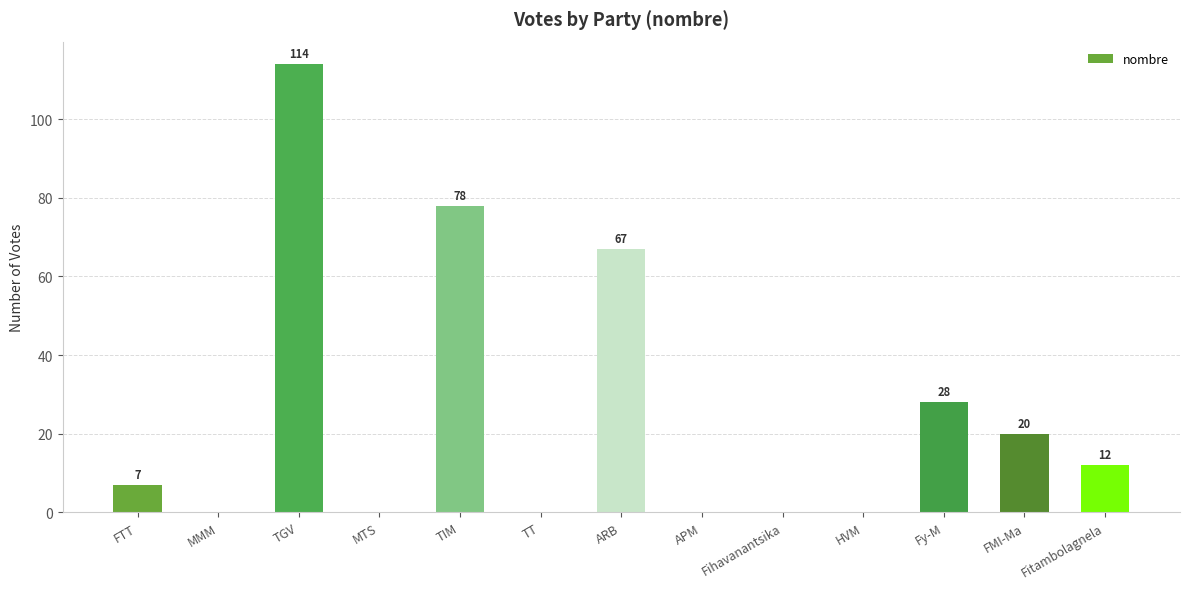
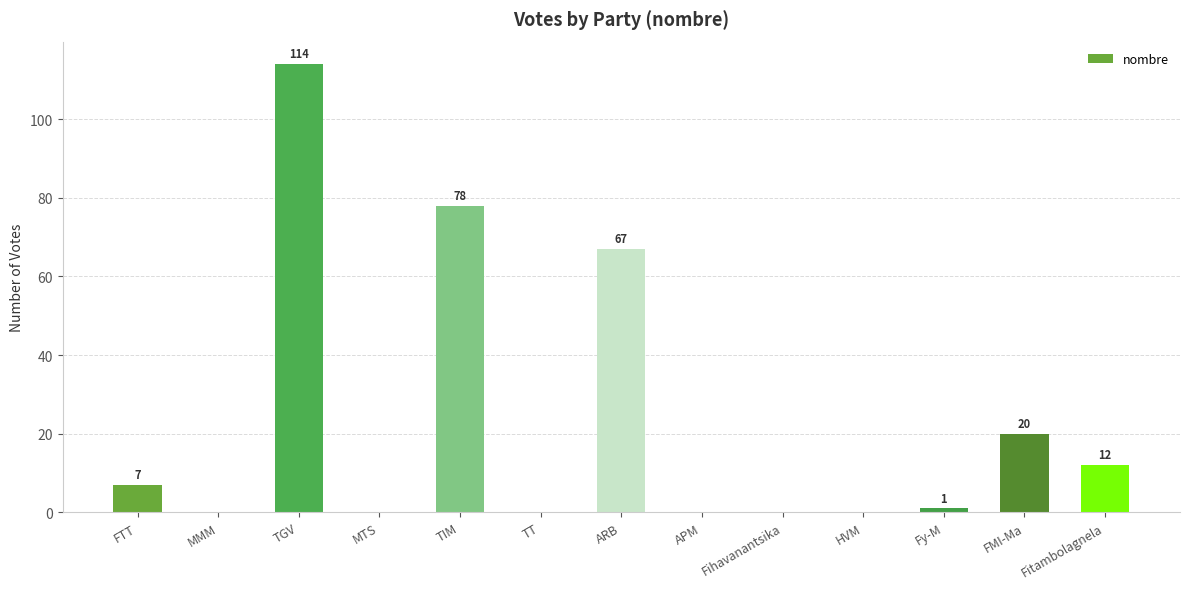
  {
    "FTT": 7,
    "TGV": 114,
    "TIM": 78,
    "ARB": 67,
-   "Fy-M": 28,
+   "Fy-M": 1,
    "FMI-Ma": 20,
    "Fitambolagnela": 12
  }
